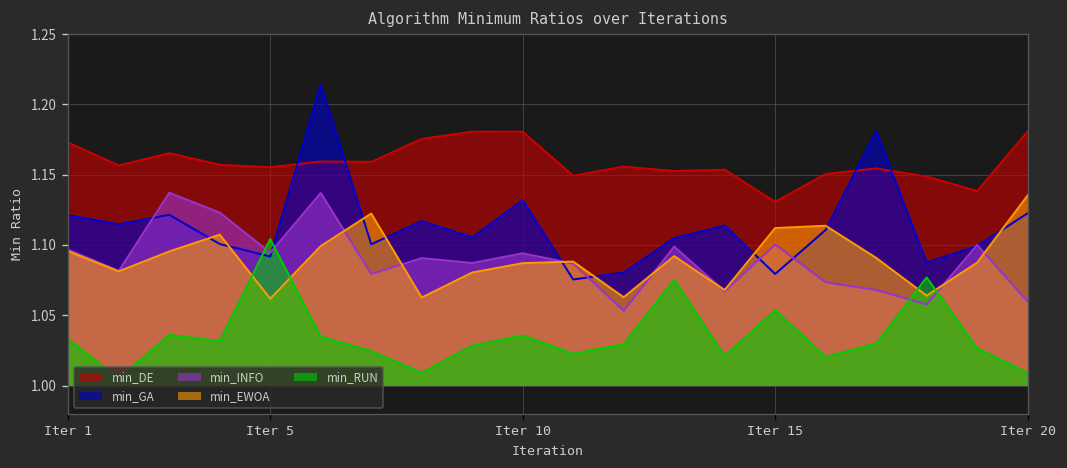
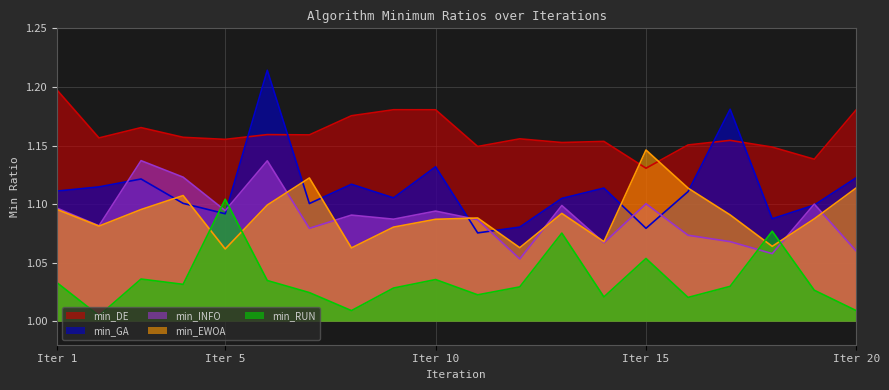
  {
    "min_DE": {
-     "Iter 1": 1.173,
+     "Iter 1": 1.197,
      "Iter 5": 1.155,
      "Iter 10": 1.180,
      "Iter 15": 1.131,
      "Iter 20": 1.181
    },
    "min_GA": {
-     "Iter 1": 1.121,
+     "Iter 1": 1.111,
      "Iter 5": 1.092,
      "Iter 10": 1.132,
      "Iter 15": 1.079,
      "Iter 20": 1.123
    },
    "min_INFO": {
      "Iter 5": 1.094,
      "Iter 10": 1.094,
      "Iter 15": 1.100,
      "Iter 20": 1.060
    },
    "min_EWOA": {
      "Iter 5": 1.062,
      "Iter 10": 1.087,
-     "Iter 15": 1.112,
-     "Iter 20": 1.135
+     "Iter 15": 1.146,
+     "Iter 20": 1.114
    },
    "min_RUN": {
      "Iter 1": 1.033,
      "Iter 5": 1.104,
      "Iter 10": 1.036,
      "Iter 15": 1.054,
      "Iter 20": 1.009
    }
  }
